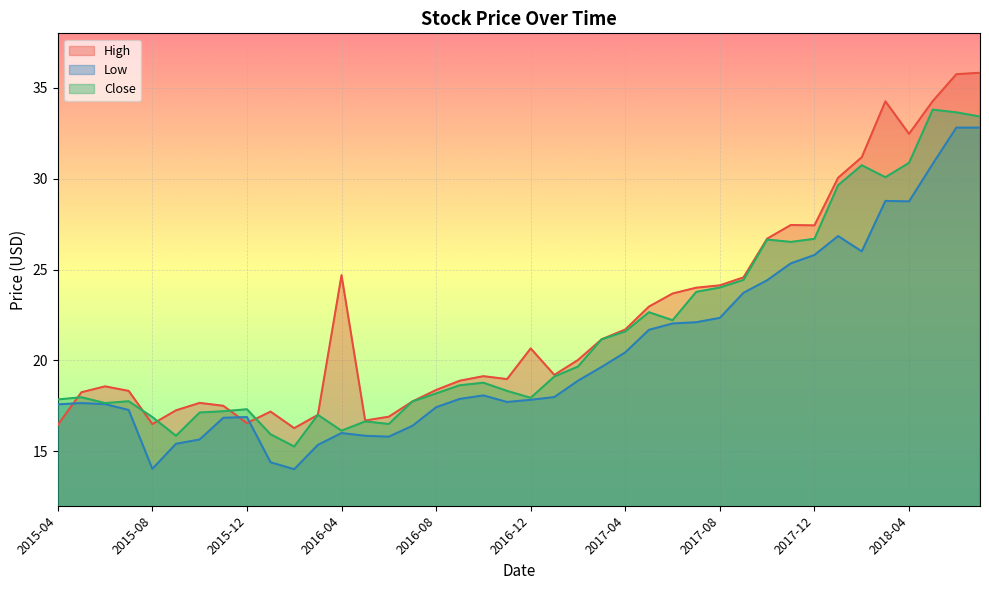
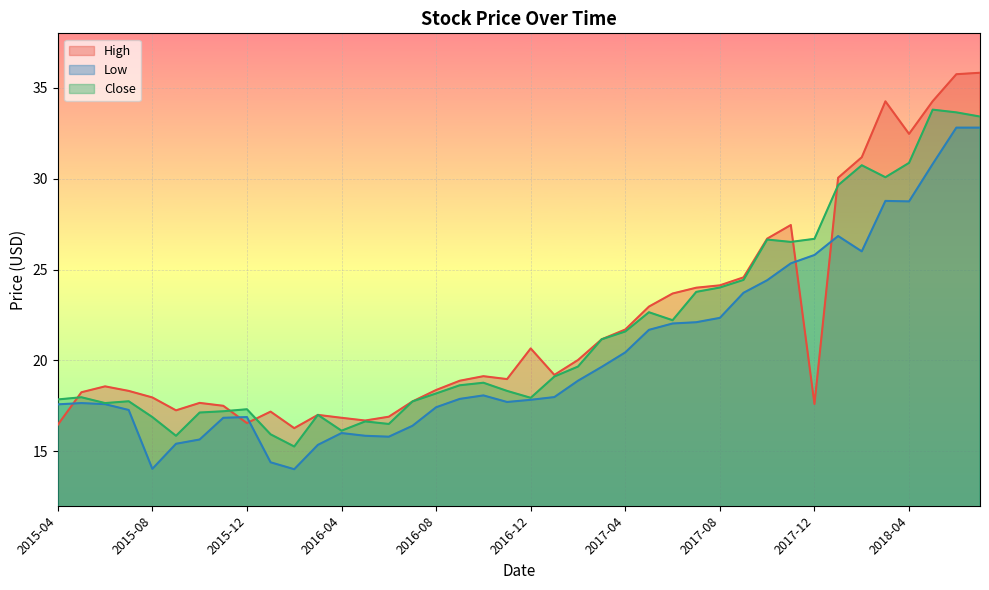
  {
    "High": {
      "2015-04": 16.5,
-     "2015-08": 16.5,
+     "2015-08": 18.0,
      "2015-12": 16.6,
-     "2016-04": 24.7,
+     "2016-04": 16.8,
      "2016-08": 18.4,
      "2016-12": 20.7,
-     "2017-12": 27.4,
+     "2017-12": 17.6,
      "2018-04": 32.5
    }
  }
